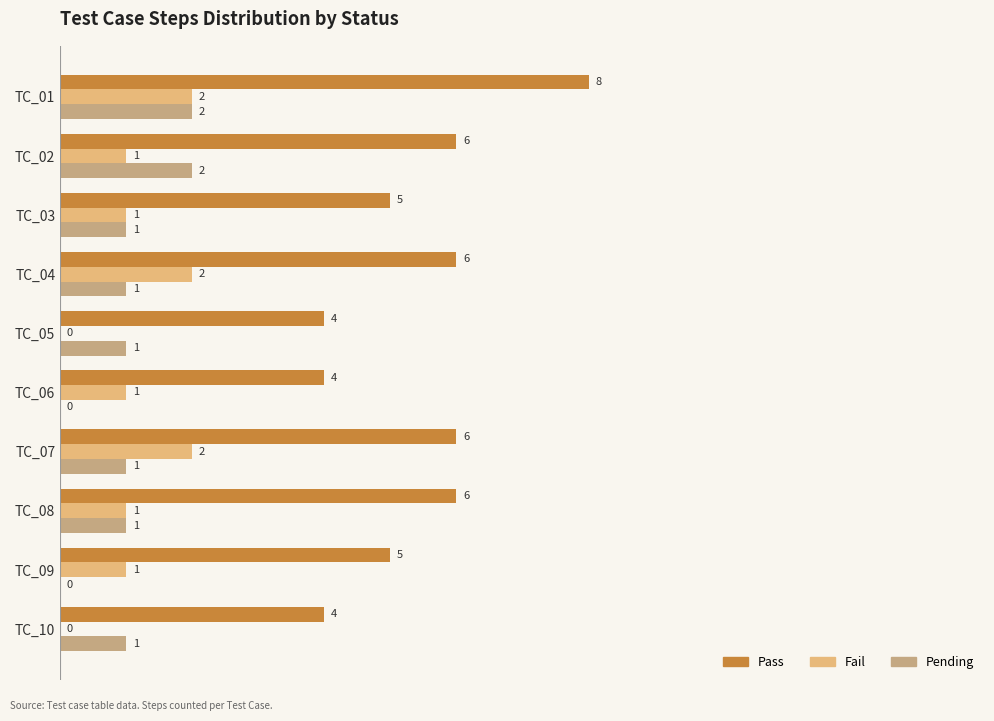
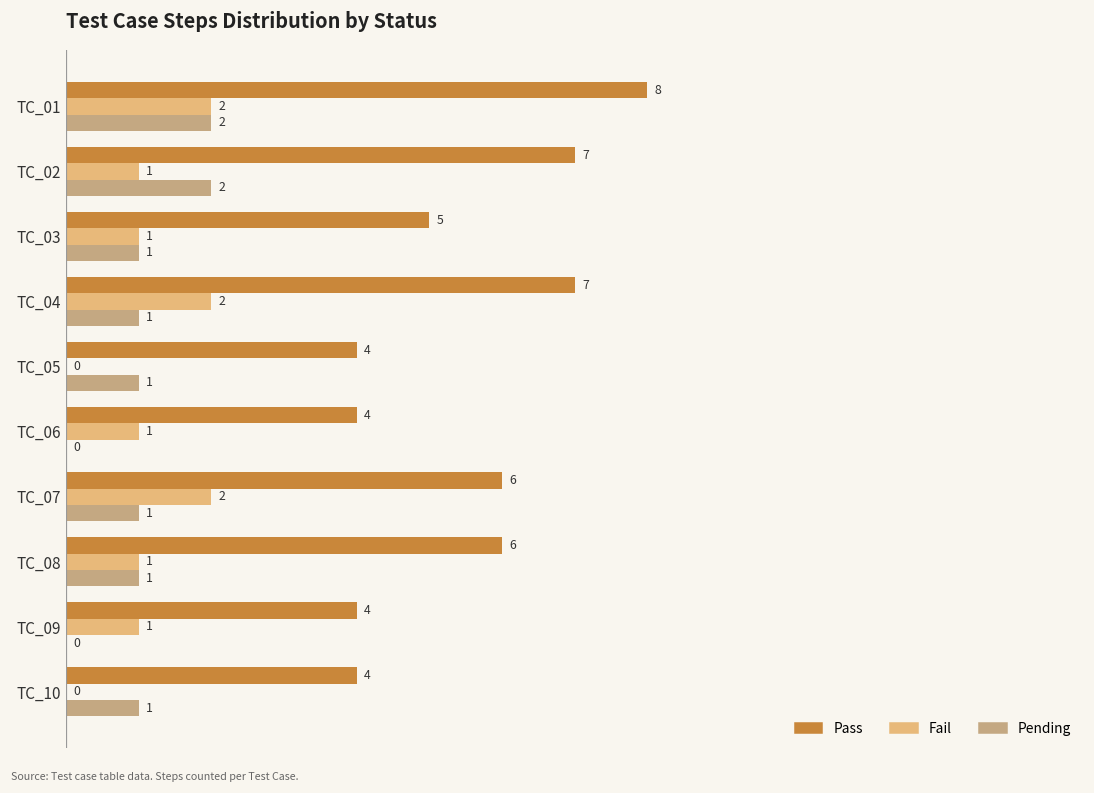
  {
    "Pass": {
      "TC_01": 8,
-     "TC_02": 6,
+     "TC_02": 7,
      "TC_03": 5,
-     "TC_04": 6,
+     "TC_04": 7,
      "TC_05": 4,
      "TC_06": 4,
      "TC_07": 6,
      "TC_08": 6,
-     "TC_09": 5,
+     "TC_09": 4,
      "TC_10": 4
    }
  }
